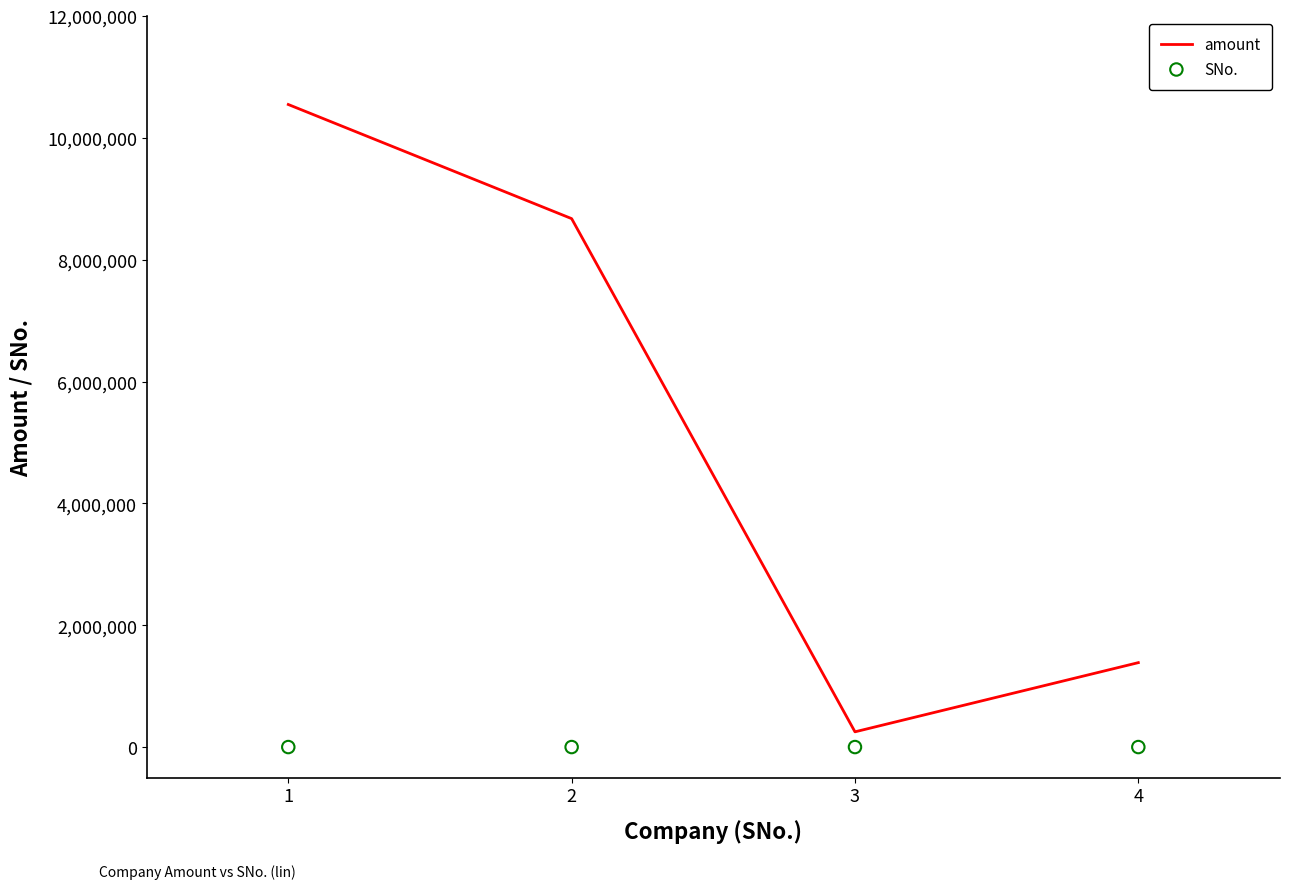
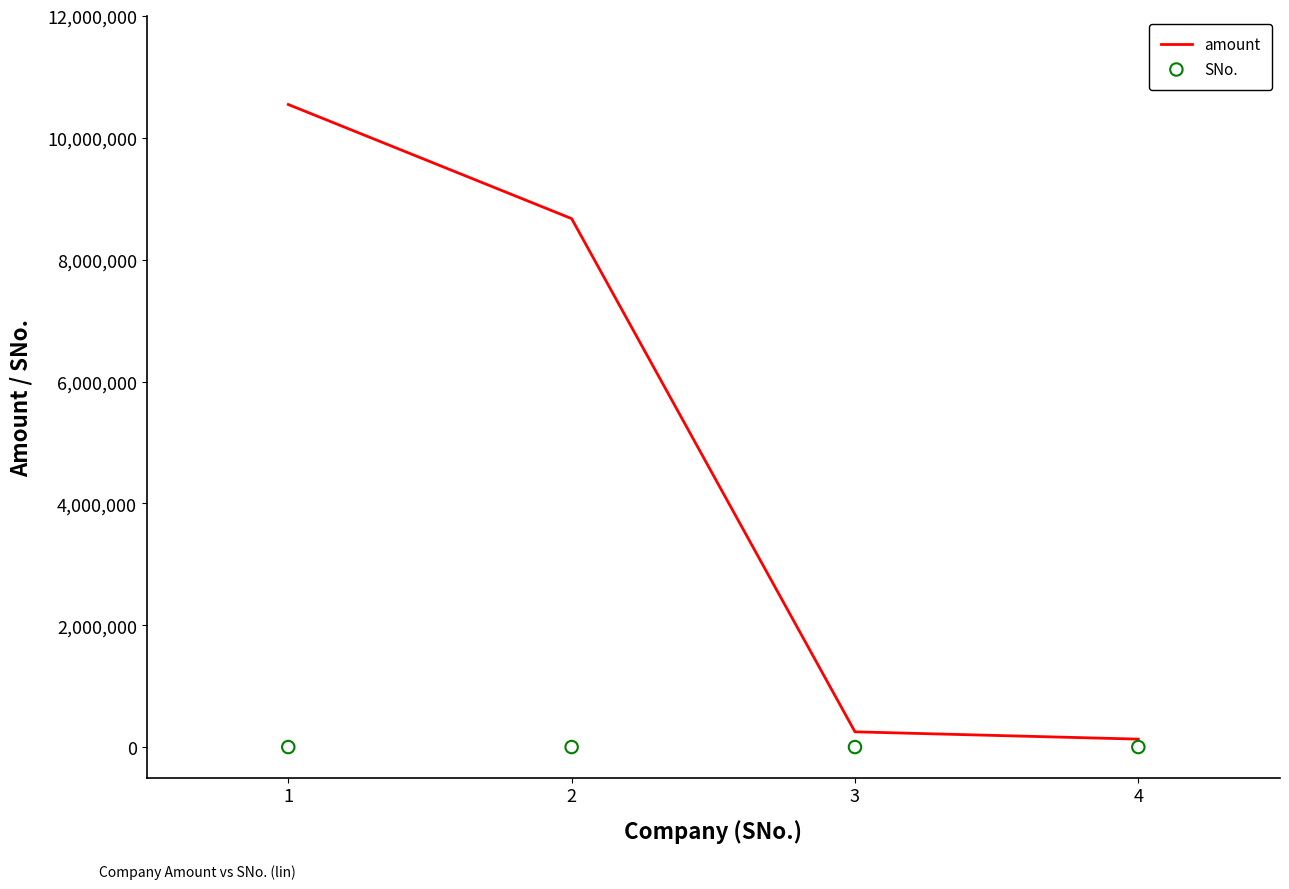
  {
    "amount": {
      "1": "10,500,000",
      "2": "8,700,000",
      "3": "300,000",
-     "4": "1,400,000"
+     "4": "100,000"
    }
  }
